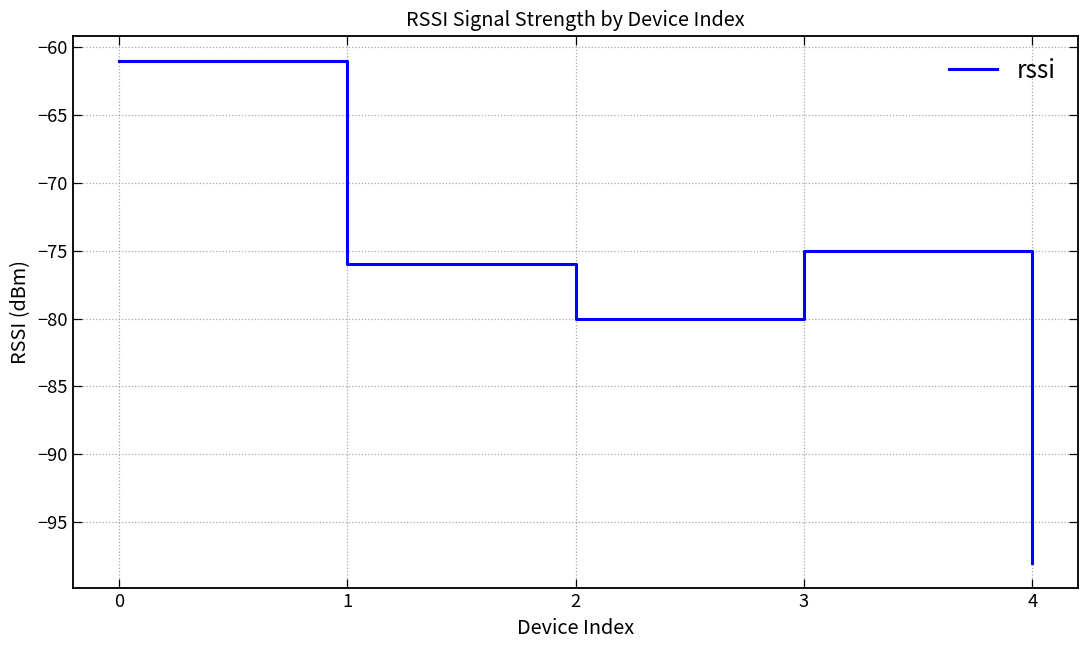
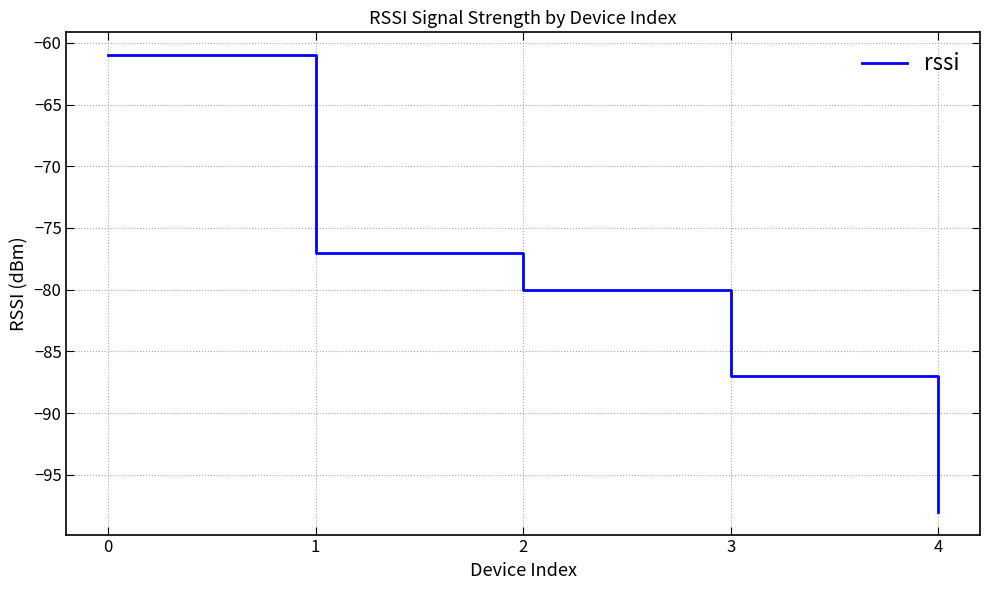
  {
    "0": -61,
-   "1": -76,
+   "1": -77,
    "2": -80,
-   "3": -75,
+   "3": -87,
    "4": -98
  }
